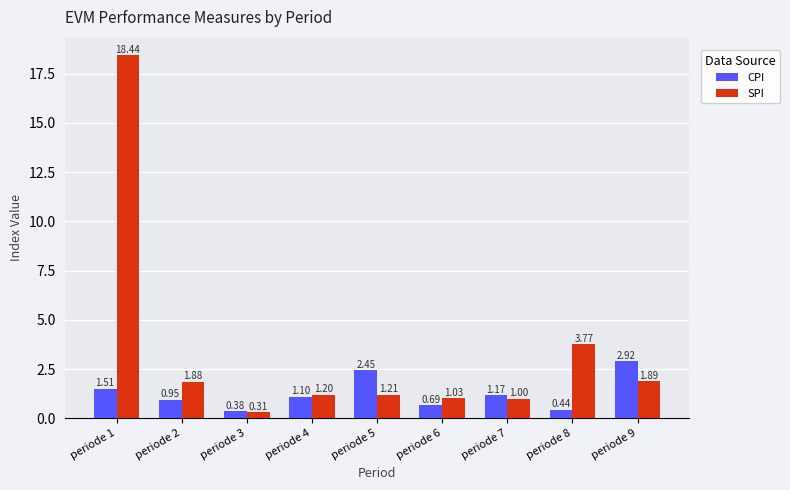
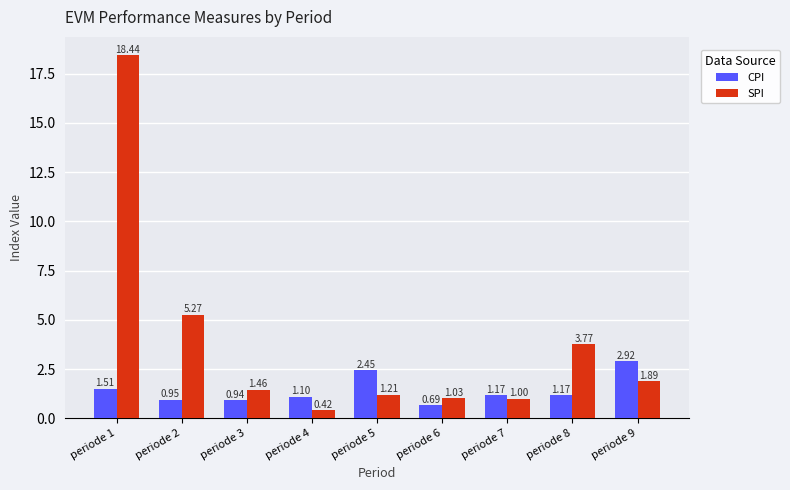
  {
    "CPI": {
      "periode 1": 1.51,
      "periode 2": 0.95,
-     "periode 3": 0.38,
+     "periode 3": 0.94,
      "periode 4": 1.10,
      "periode 5": 2.45,
      "periode 6": 0.69,
      "periode 7": 1.17,
-     "periode 8": 0.44,
+     "periode 8": 1.17,
      "periode 9": 2.92
    },
    "SPI": {
      "periode 1": 18.44,
-     "periode 2": 1.88,
-     "periode 3": 0.31,
-     "periode 4": 1.20,
+     "periode 2": 5.27,
+     "periode 3": 1.46,
+     "periode 4": 0.42,
      "periode 5": 1.21,
      "periode 6": 1.03,
      "periode 7": 1.00,
      "periode 8": 3.77,
      "periode 9": 1.89
    }
  }
